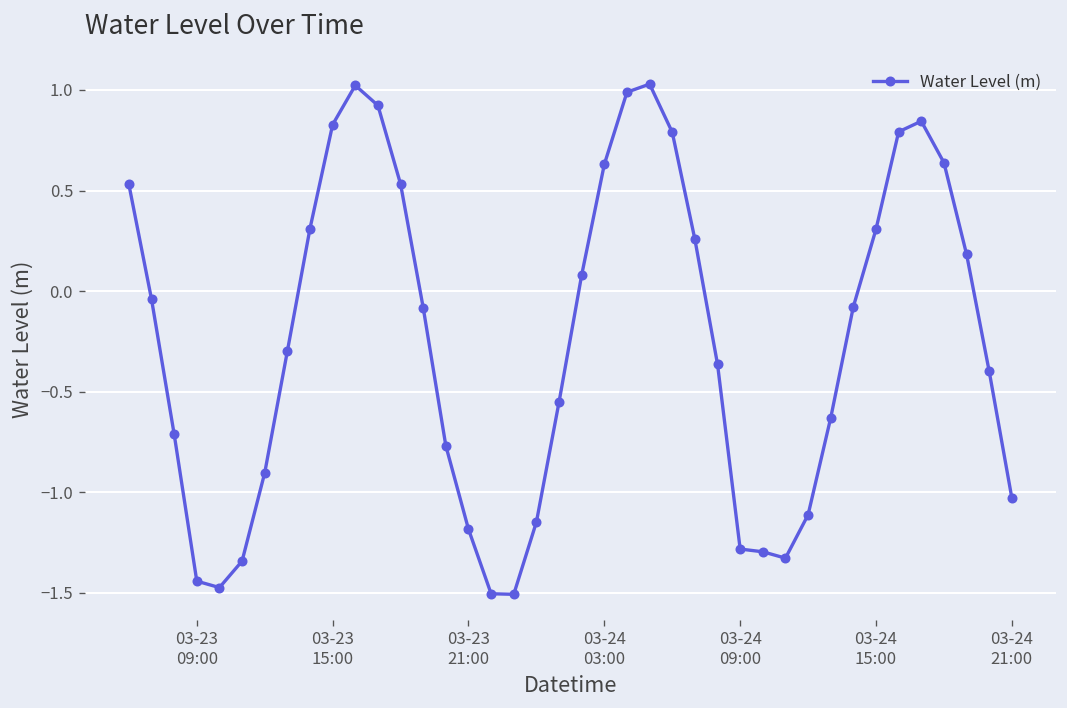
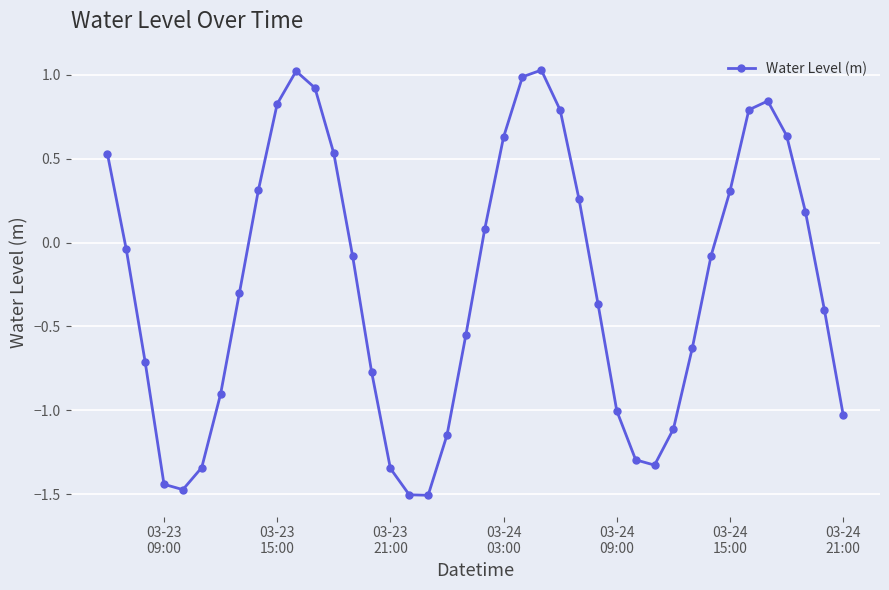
  {
    "03-23 09:00": -1.44,
    "03-23 15:00": 0.83,
-   "03-23 21:00": -1.18,
+   "03-23 21:00": -1.35,
    "03-24 03:00": 0.63,
-   "03-24 09:00": -1.28,
+   "03-24 09:00": -1.00,
    "03-24 15:00": 0.31,
    "03-24 21:00": -1.03
  }
